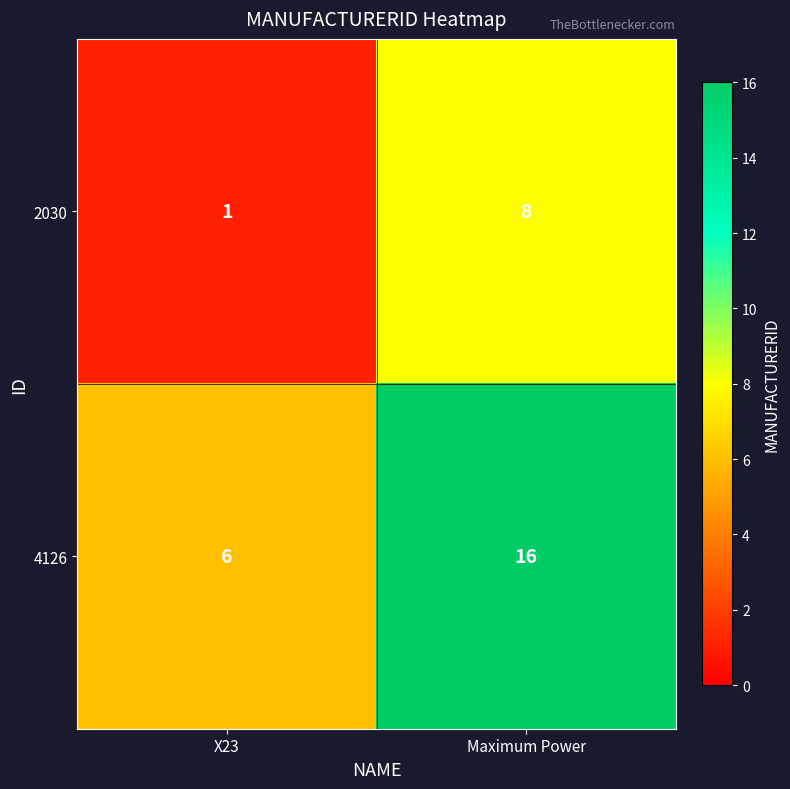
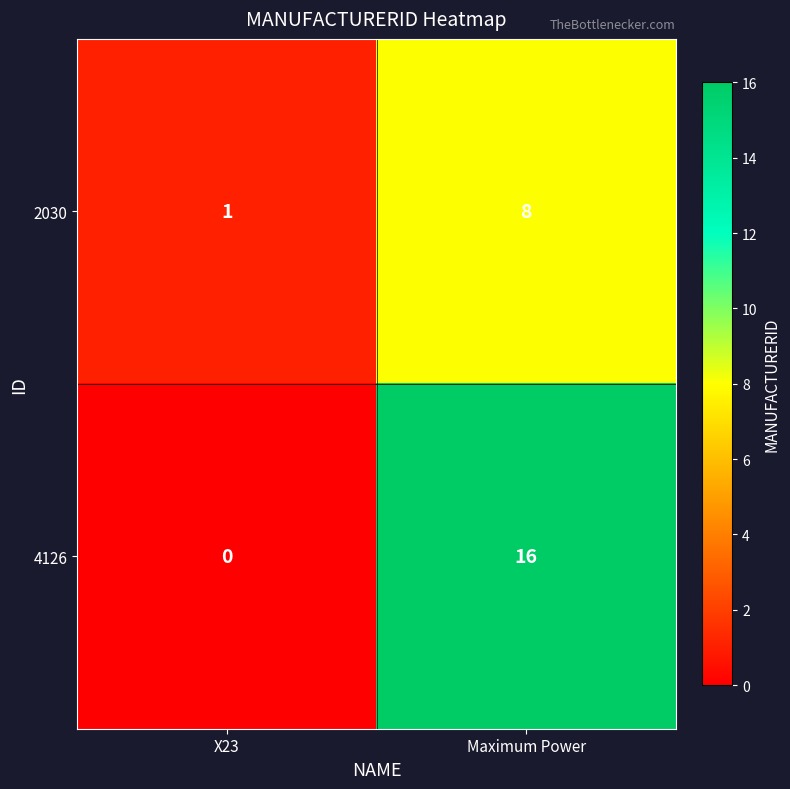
  {
    "2030": {
      "X23": 1,
      "Maximum Power": 8
    },
    "4126": {
-     "X23": 6,
+     "X23": 0,
      "Maximum Power": 16
    }
  }
